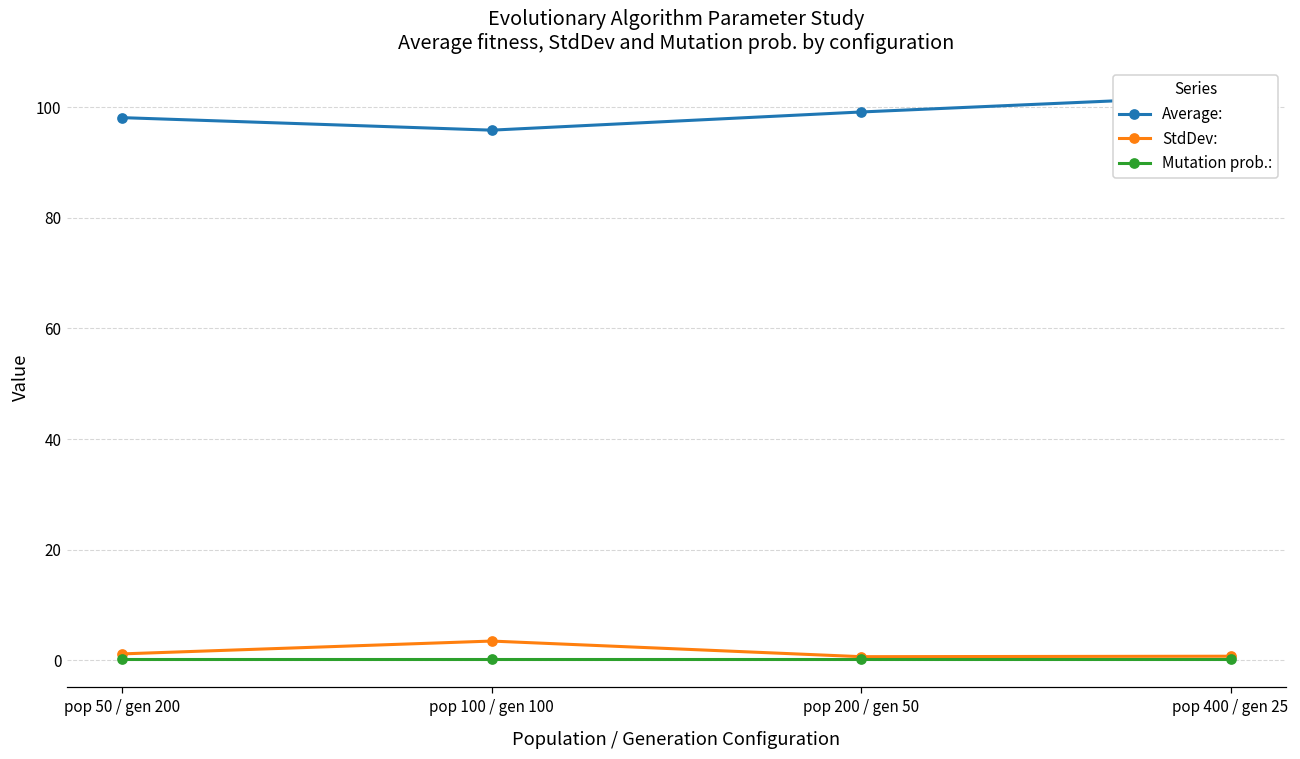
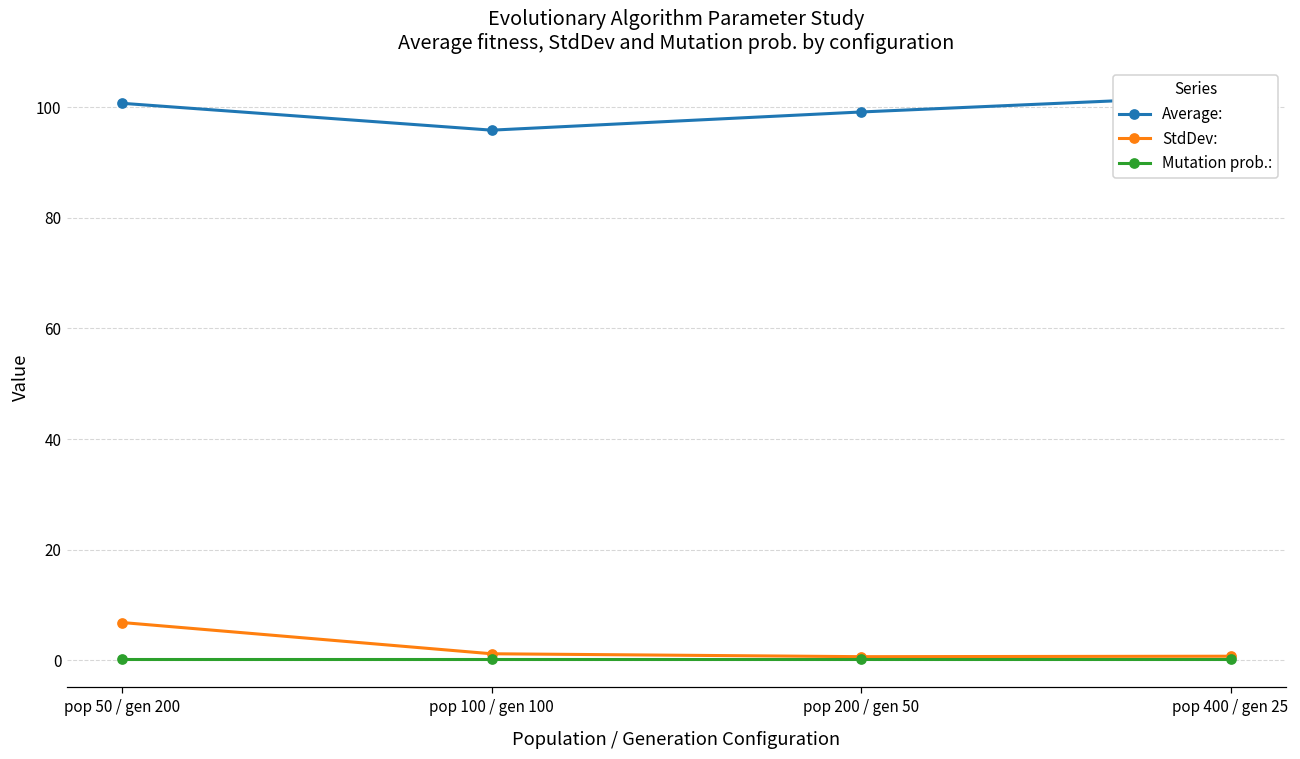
  {
    "Average:": {
-     "pop 50 / gen 200": 98,
+     "pop 50 / gen 200": 101,
      "pop 100 / gen 100": 96,
      "pop 200 / gen 50": 99
    },
    "StdDev:": {
-     "pop 50 / gen 200": 1,
-     "pop 100 / gen 100": 3
+     "pop 50 / gen 200": 7,
+     "pop 100 / gen 100": 1
    },
    "Mutation prob.:": {
      "pop 50 / gen 200": 0,
      "pop 100 / gen 100": 0
    }
  }
